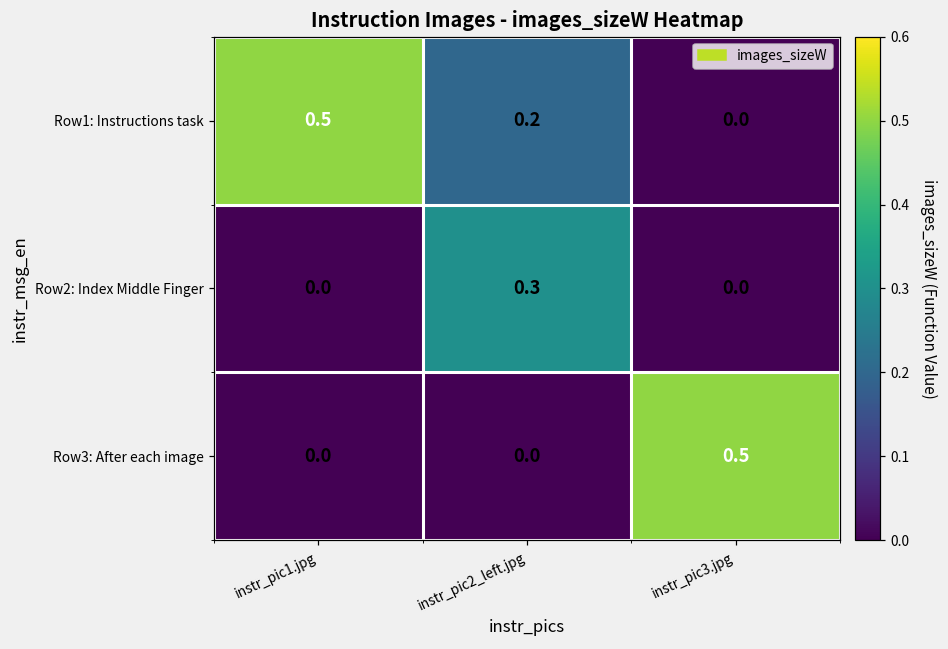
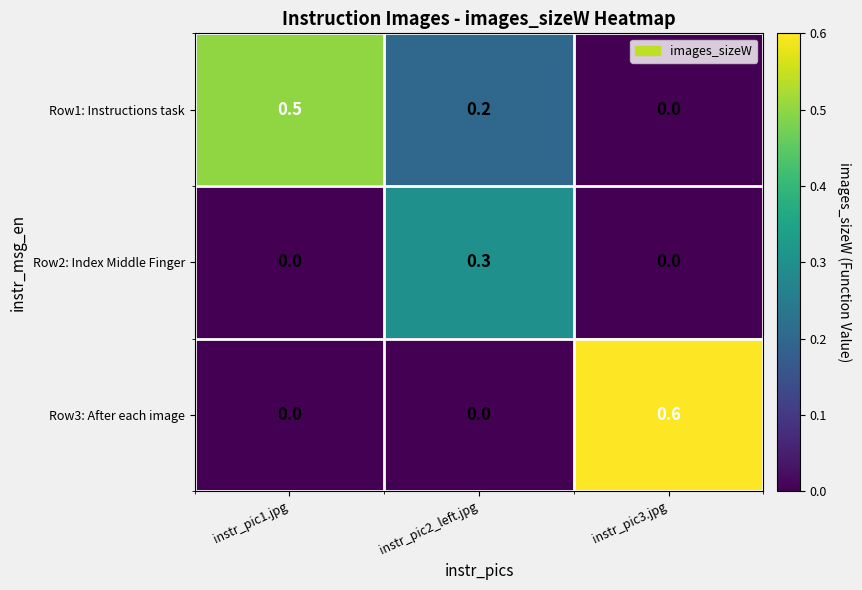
  {
    "Row1: Instructions task": {
      "instr_pic1.jpg": 0.5,
      "instr_pic2_left.jpg": 0.2,
      "instr_pic3.jpg": 0.0
    },
    "Row2: Index Middle Finger": {
      "instr_pic1.jpg": 0.0,
      "instr_pic2_left.jpg": 0.3,
      "instr_pic3.jpg": 0.0
    },
    "Row3: After each image": {
      "instr_pic1.jpg": 0.0,
      "instr_pic2_left.jpg": 0.0,
-     "instr_pic3.jpg": 0.5
+     "instr_pic3.jpg": 0.6
    }
  }
